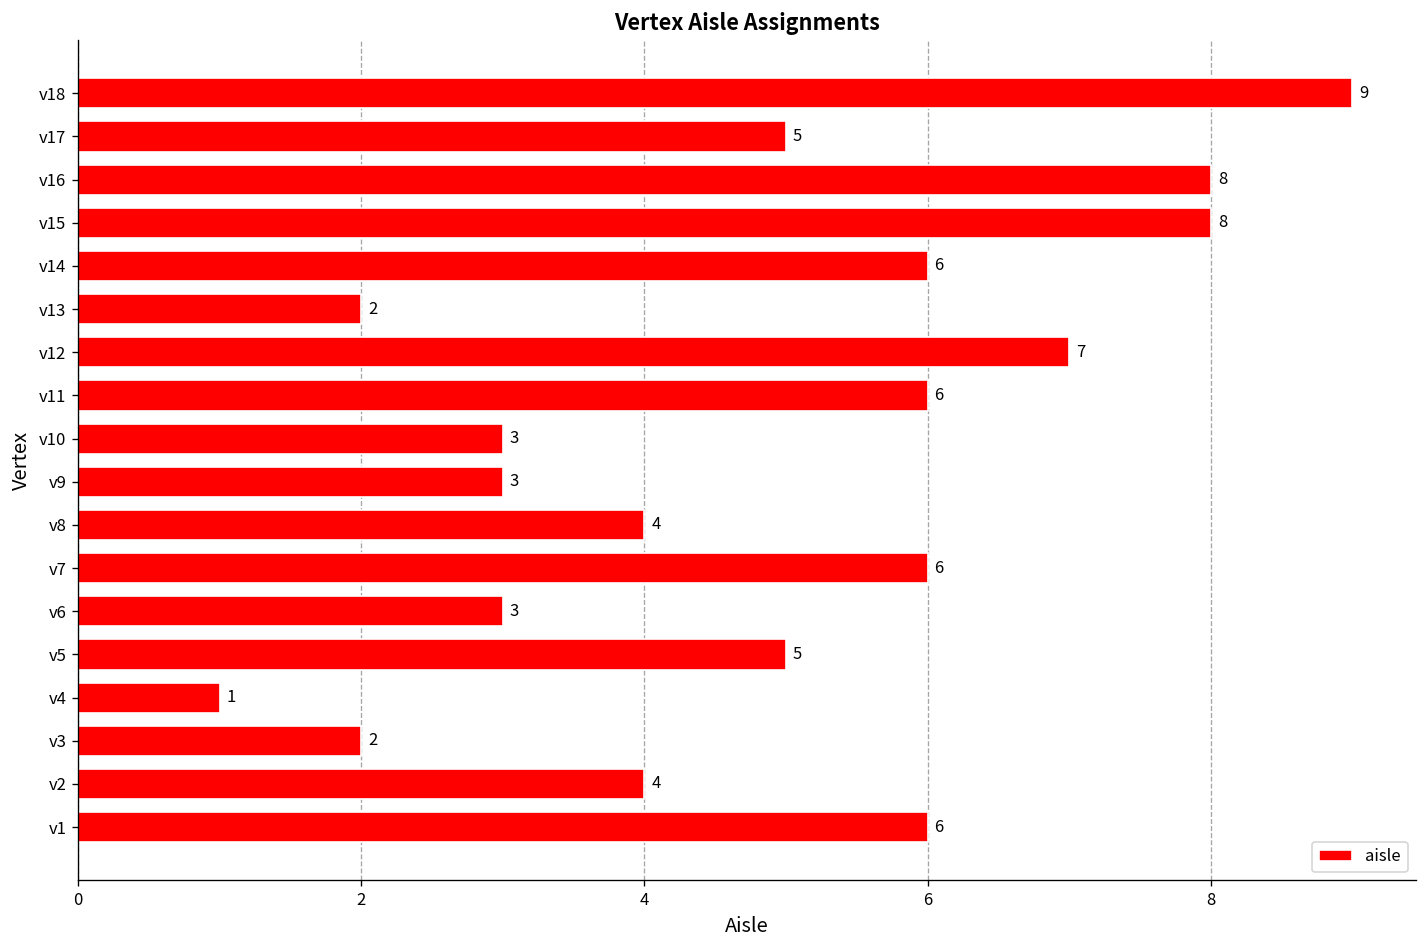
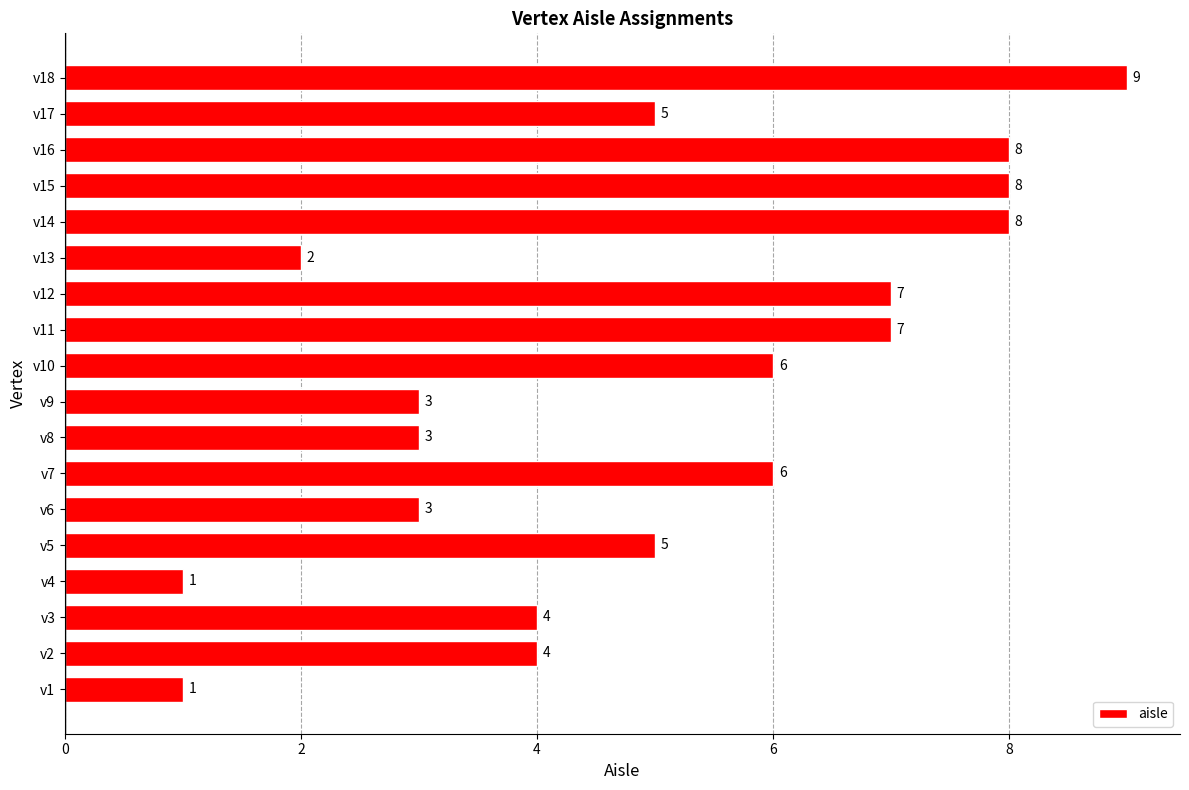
  {
    "v18": 9,
    "v17": 5,
    "v16": 8,
    "v15": 8,
-   "v14": 6,
+   "v14": 8,
    "v13": 2,
    "v12": 7,
-   "v11": 6,
-   "v10": 3,
+   "v11": 7,
+   "v10": 6,
    "v9": 3,
-   "v8": 4,
+   "v8": 3,
    "v7": 6,
    "v6": 3,
    "v5": 5,
    "v4": 1,
-   "v3": 2,
+   "v3": 4,
    "v2": 4,
-   "v1": 6
+   "v1": 1
  }
